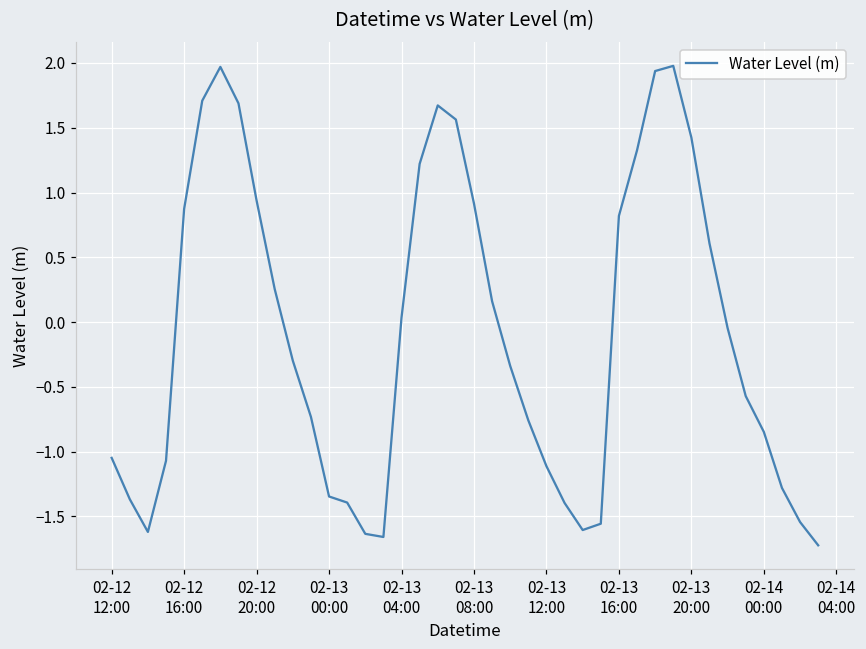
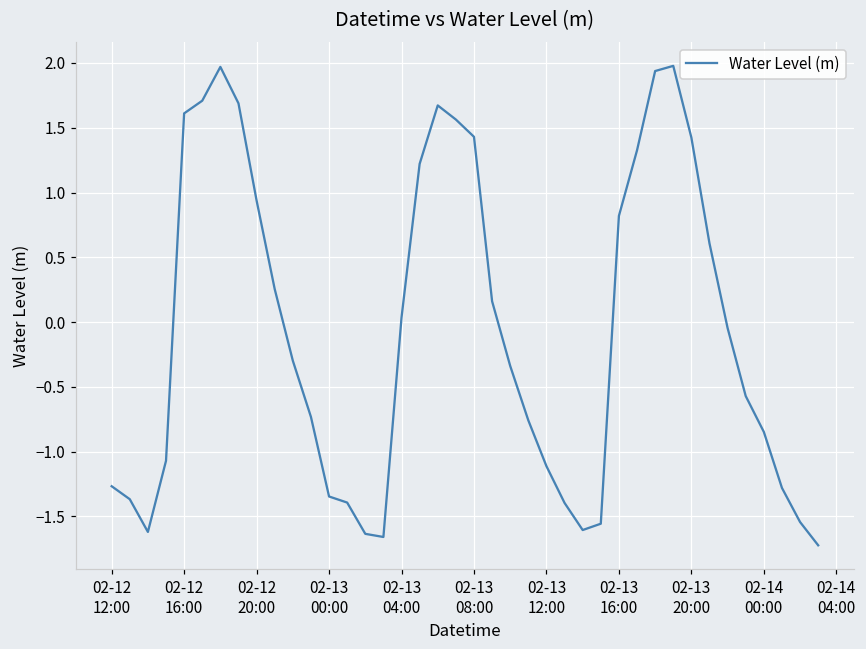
  {
-   "02-12 12:00": -1.05,
-   "02-12 16:00": 0.87,
+   "02-12 12:00": -1.27,
+   "02-12 16:00": 1.61,
    "02-12 20:00": 0.94,
    "02-13 00:00": -1.35,
    "02-13 04:00": 0.03,
-   "02-13 08:00": 0.91,
+   "02-13 08:00": 1.43,
    "02-13 12:00": -1.11,
    "02-13 16:00": 0.82,
    "02-13 20:00": 1.42,
    "02-14 00:00": -0.85
  }
